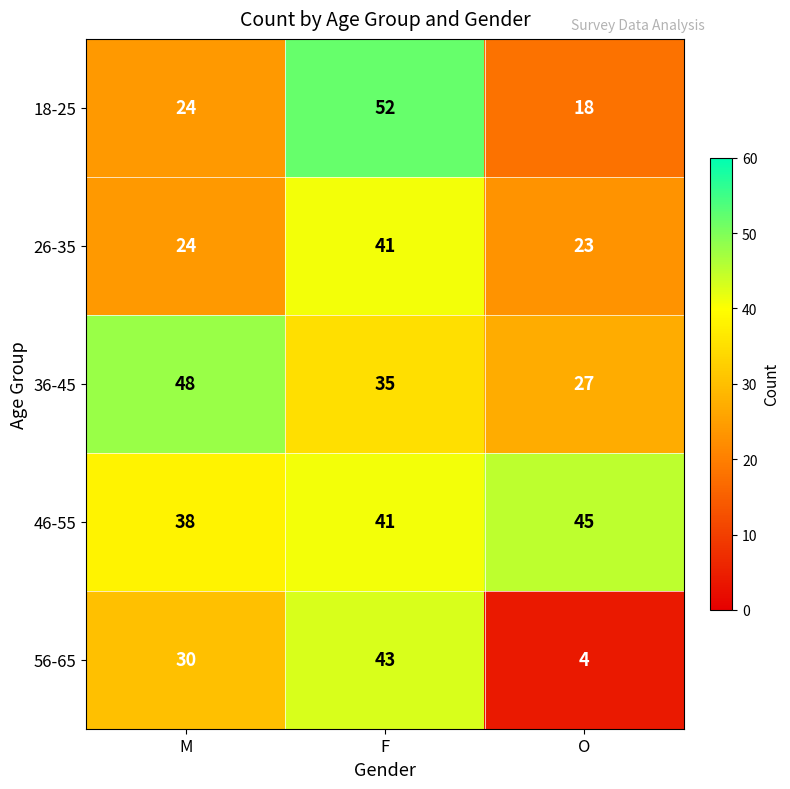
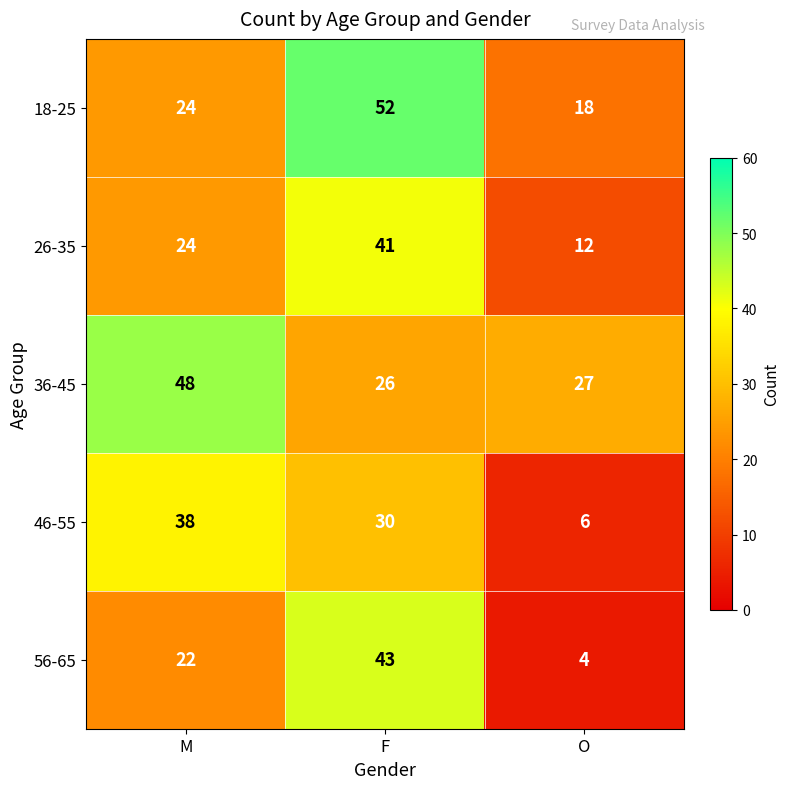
  {
    "18-25": {
      "M": 24,
      "F": 52,
      "O": 18
    },
    "26-35": {
      "M": 24,
      "F": 41,
-     "O": 23
+     "O": 12
    },
    "36-45": {
      "M": 48,
-     "F": 35,
+     "F": 26,
      "O": 27
    },
    "46-55": {
      "M": 38,
-     "F": 41,
-     "O": 45
+     "F": 30,
+     "O": 6
    },
    "56-65": {
-     "M": 30,
+     "M": 22,
      "F": 43,
      "O": 4
    }
  }
